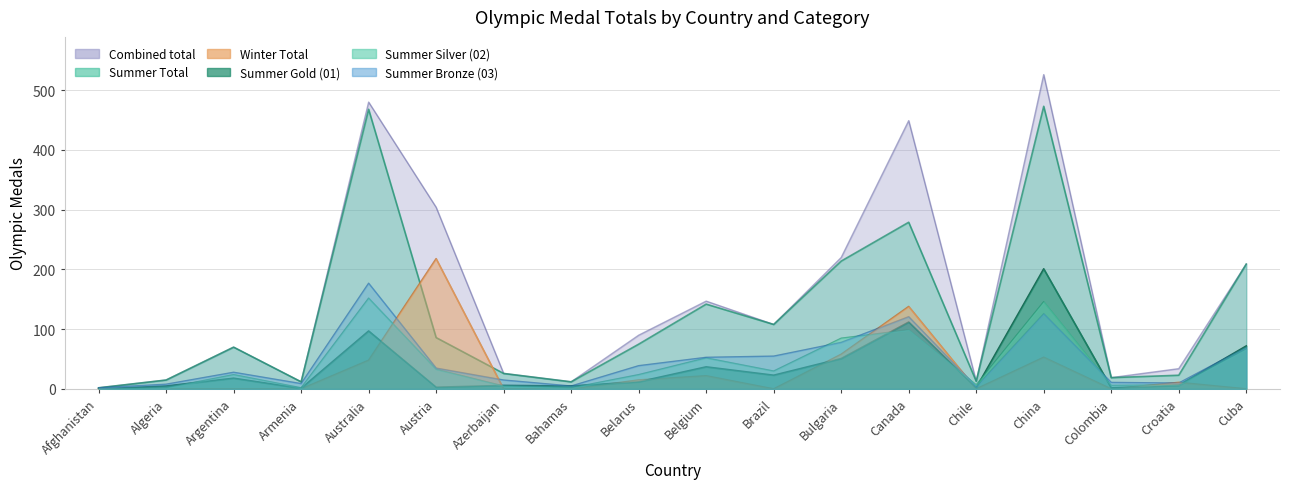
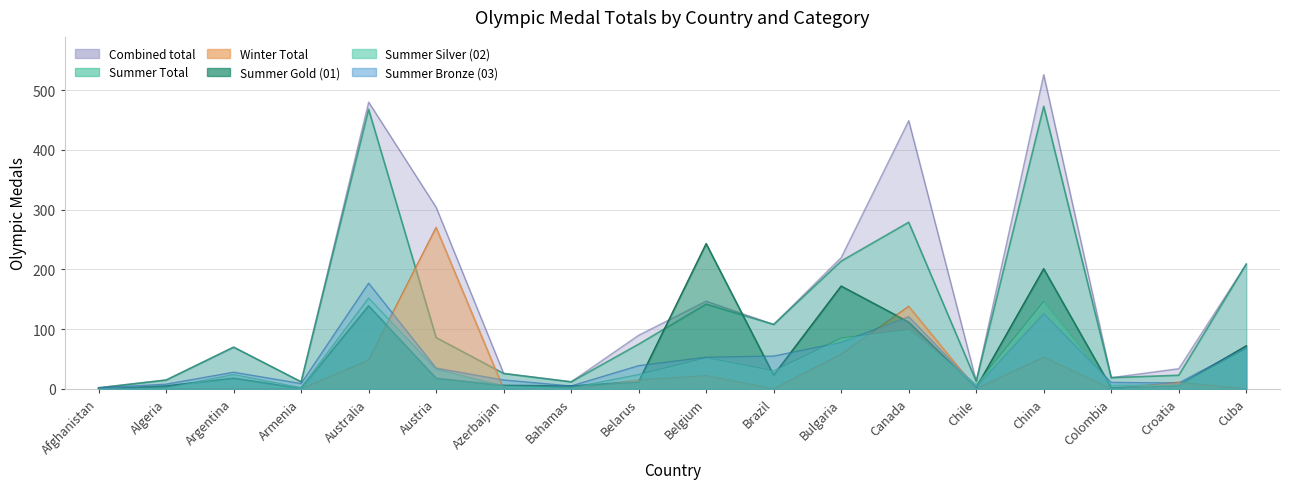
  {
    "Winter Total": {
      "Argentina": 0,
      "Australia": 50,
-     "Austria": 220,
+     "Austria": 270,
      "Azerbaijan": 0,
      "Belgium": 20,
      "Brazil": 0,
      "Bulgaria": 60,
      "Canada": 140,
      "China": 50,
      "Cuba": 0
    },
    "Summer Gold (01)": {
      "Argentina": 20,
-     "Australia": 100,
-     "Austria": 0,
-     "Belgium": 40,
+     "Australia": 140,
+     "Austria": 20,
+     "Belgium": 240,
      "Brazil": 20,
-     "Bulgaria": 50,
+     "Bulgaria": 170,
      "Canada": 110,
      "China": 200
    }
  }
